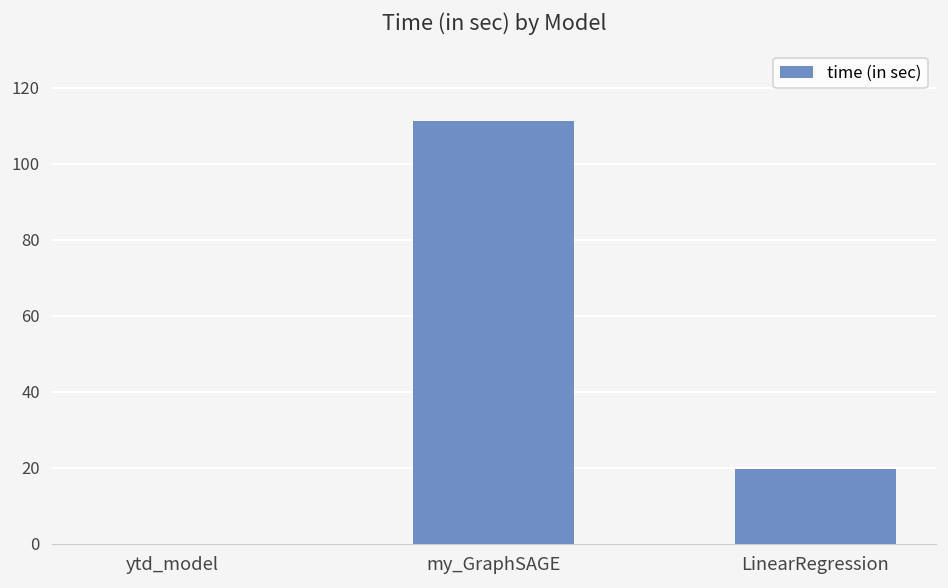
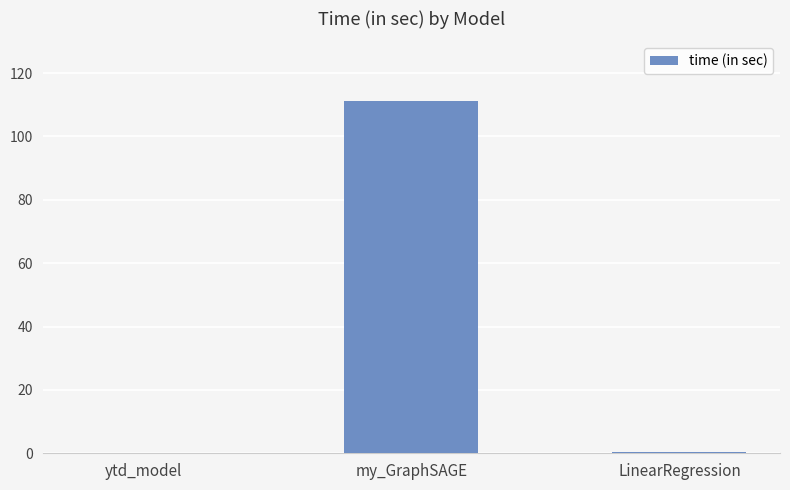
  {
    "ytd_model": 0,
    "my_GraphSAGE": 111,
-   "LinearRegression": 20
+   "LinearRegression": 0
  }
